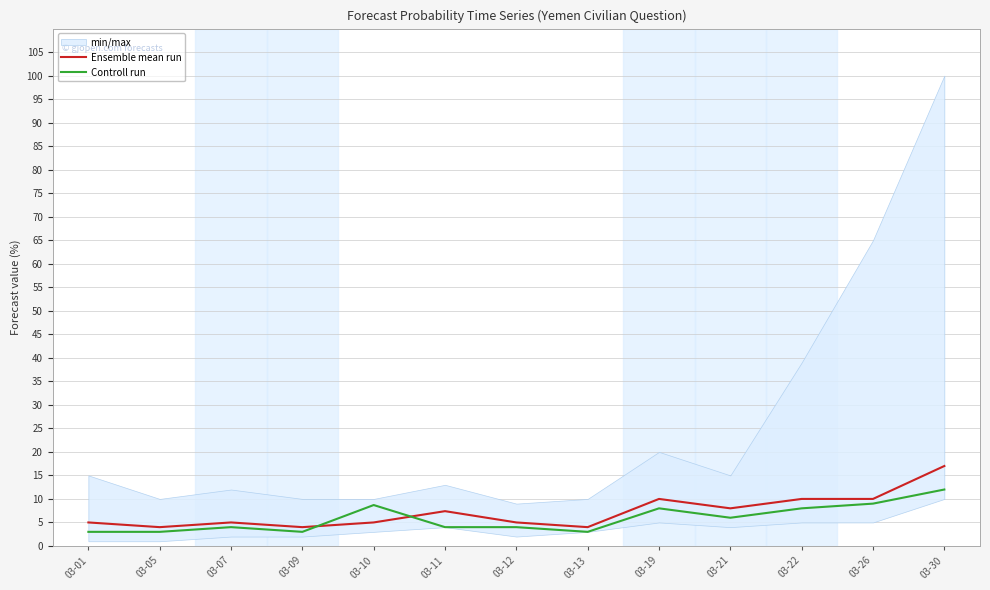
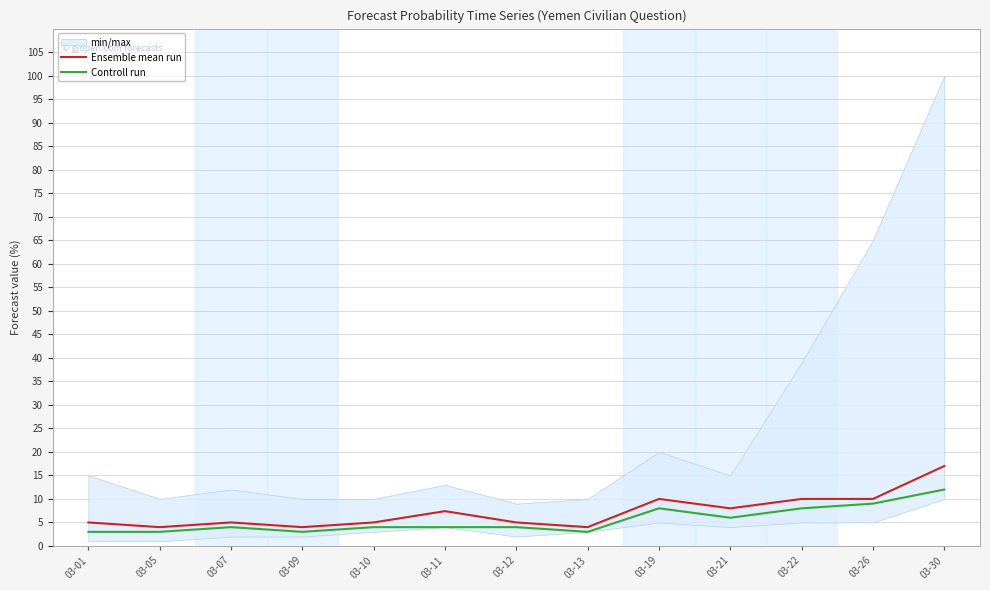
  {
    "Ensemble mean run": {
      "03-01": 5,
      "03-05": 4,
      "03-07": 5,
      "03-09": 4,
      "03-10": 5,
      "03-11": 7,
      "03-12": 5,
      "03-13": 4,
      "03-19": 10,
      "03-21": 8,
      "03-22": 10,
      "03-26": 10,
      "03-30": 17
    },
    "Controll run": {
      "03-01": 3,
      "03-05": 3,
      "03-07": 4,
      "03-09": 3,
-     "03-10": 9,
+     "03-10": 4,
      "03-11": 4,
      "03-12": 4,
      "03-13": 3,
      "03-19": 8,
      "03-21": 6,
      "03-22": 8,
      "03-26": 9,
      "03-30": 12
    }
  }
